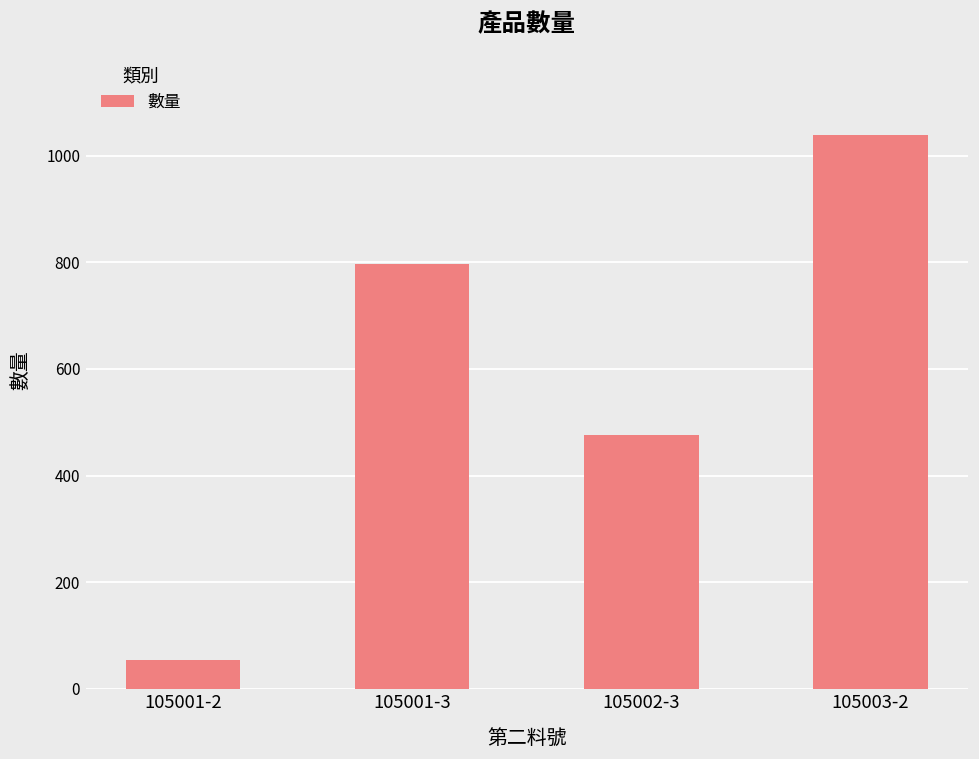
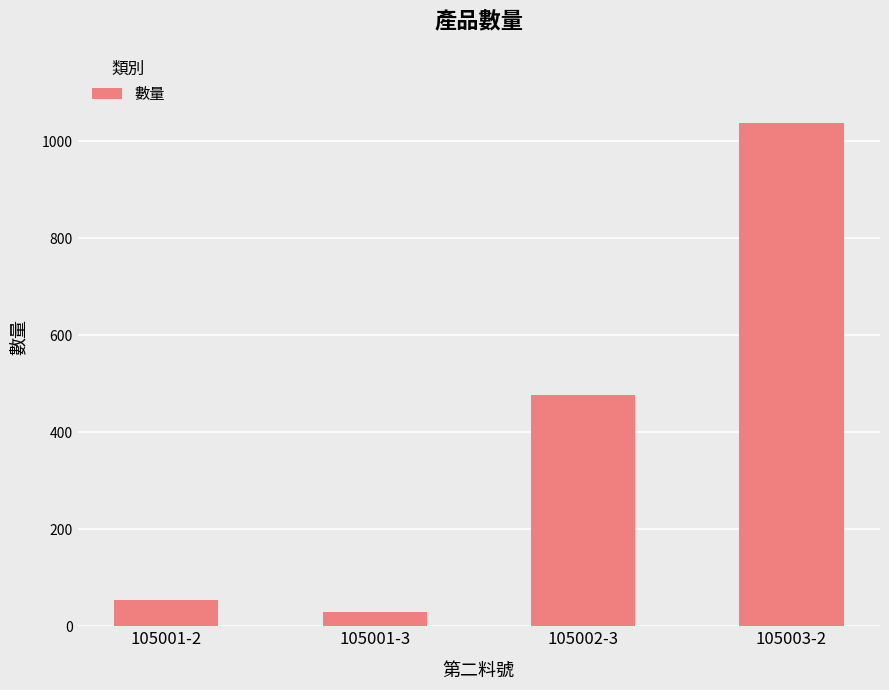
  {
    "105001-2": 60,
-   "105001-3": 800,
+   "105001-3": 30,
    "105002-3": 480,
    "105003-2": 1040
  }
